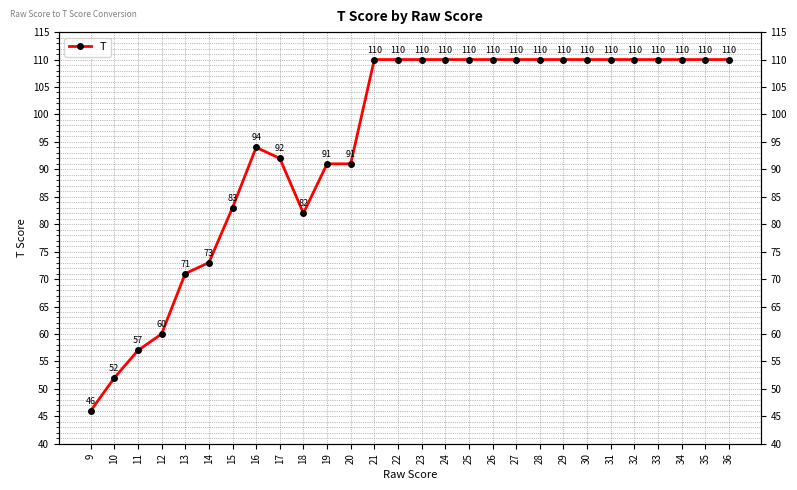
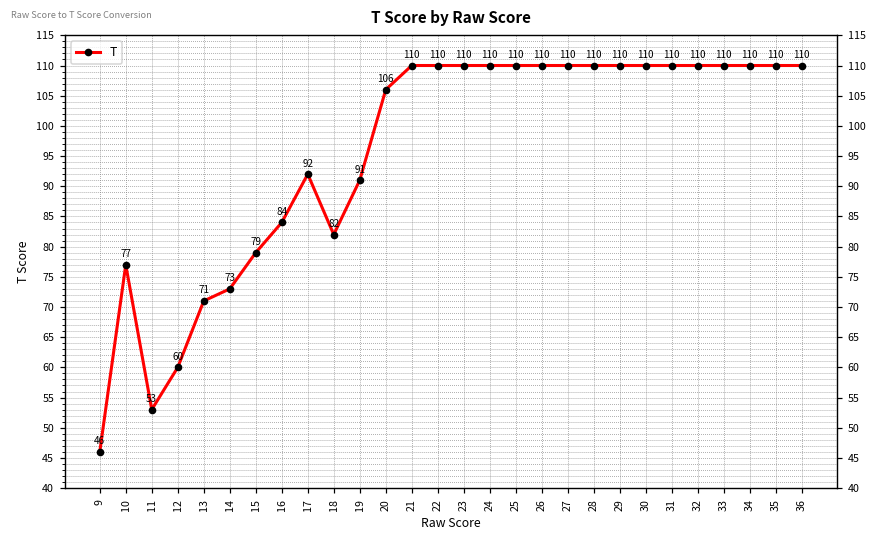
  {
    "9": 46,
-   "10": 52,
-   "11": 57,
+   "10": 77,
+   "11": 53,
    "12": 60,
    "13": 71,
    "14": 73,
-   "15": 83,
-   "16": 94,
+   "15": 79,
+   "16": 84,
    "17": 92,
    "18": 82,
    "19": 91,
-   "20": 91,
+   "20": 106,
    "21": 110,
    "22": 110,
    "23": 110,
    "24": 110,
    "25": 110,
    "26": 110,
    "27": 110,
    "28": 110,
    "29": 110,
    "30": 110,
    "31": 110,
    "32": 110,
    "33": 110,
    "34": 110,
    "35": 110,
    "36": 110
  }
